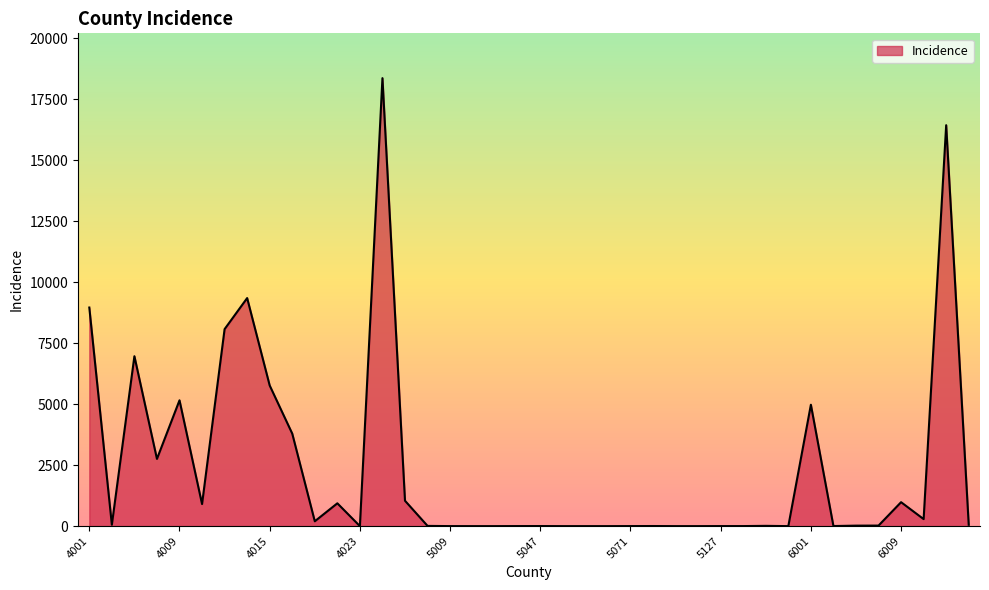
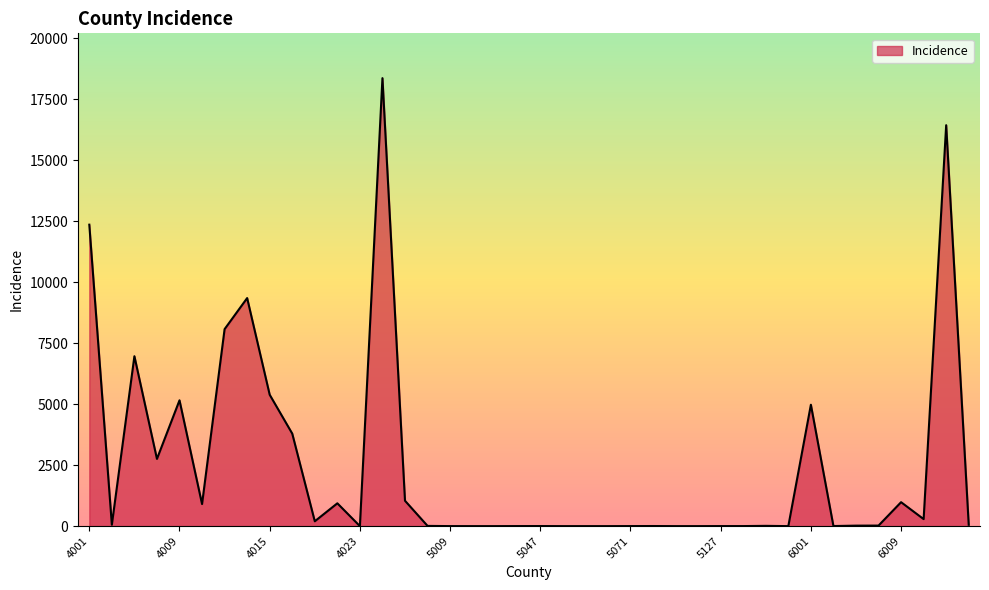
  {
-   "4001": 9000,
+   "4001": 12400,
    "4009": 5200,
-   "4015": 5800,
+   "4015": 5400,
    "4023": 0,
    "5009": 0,
    "5047": 0,
    "5071": 0,
    "5127": 0,
    "6001": 5000,
    "6009": 1000
  }
